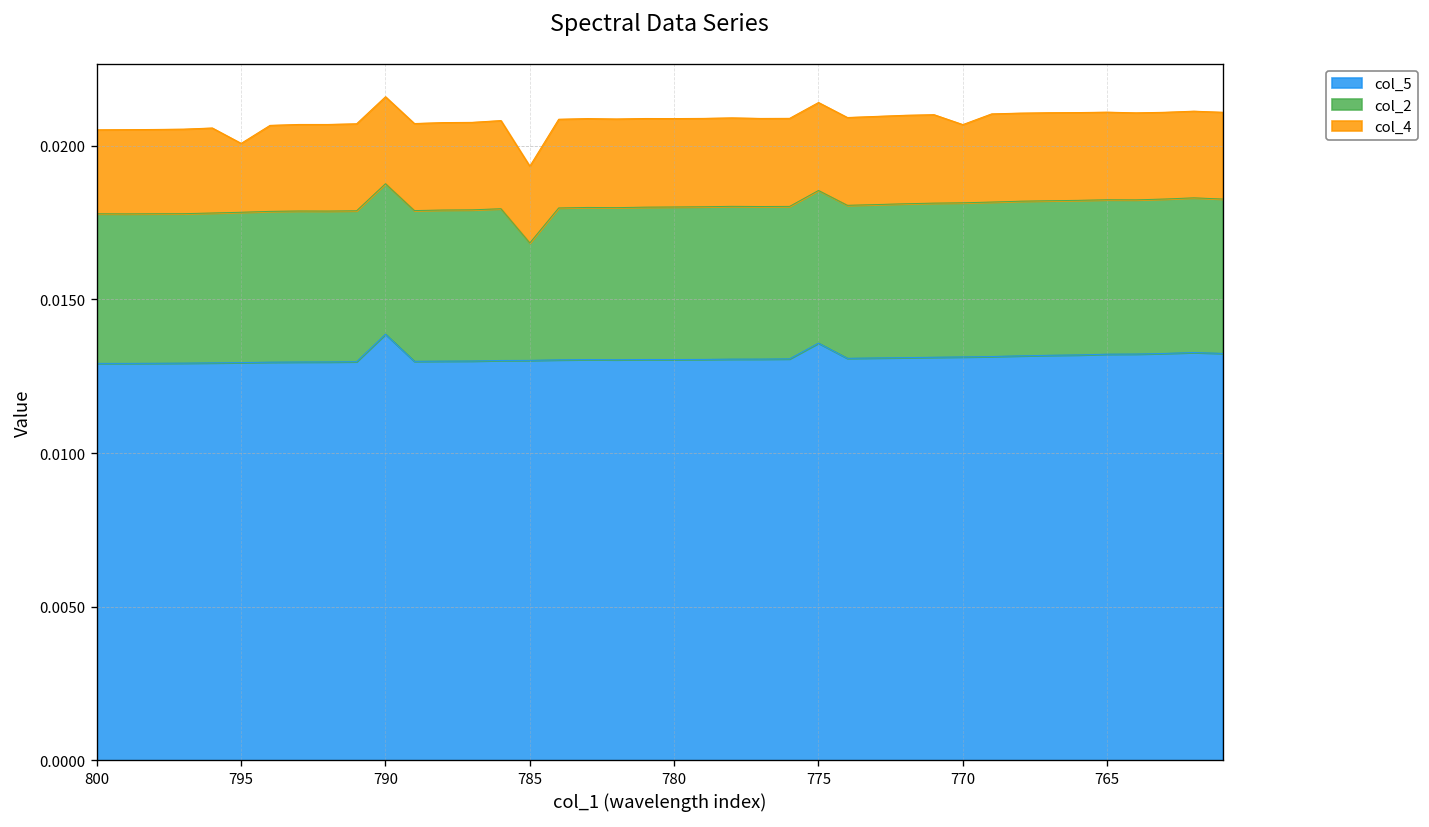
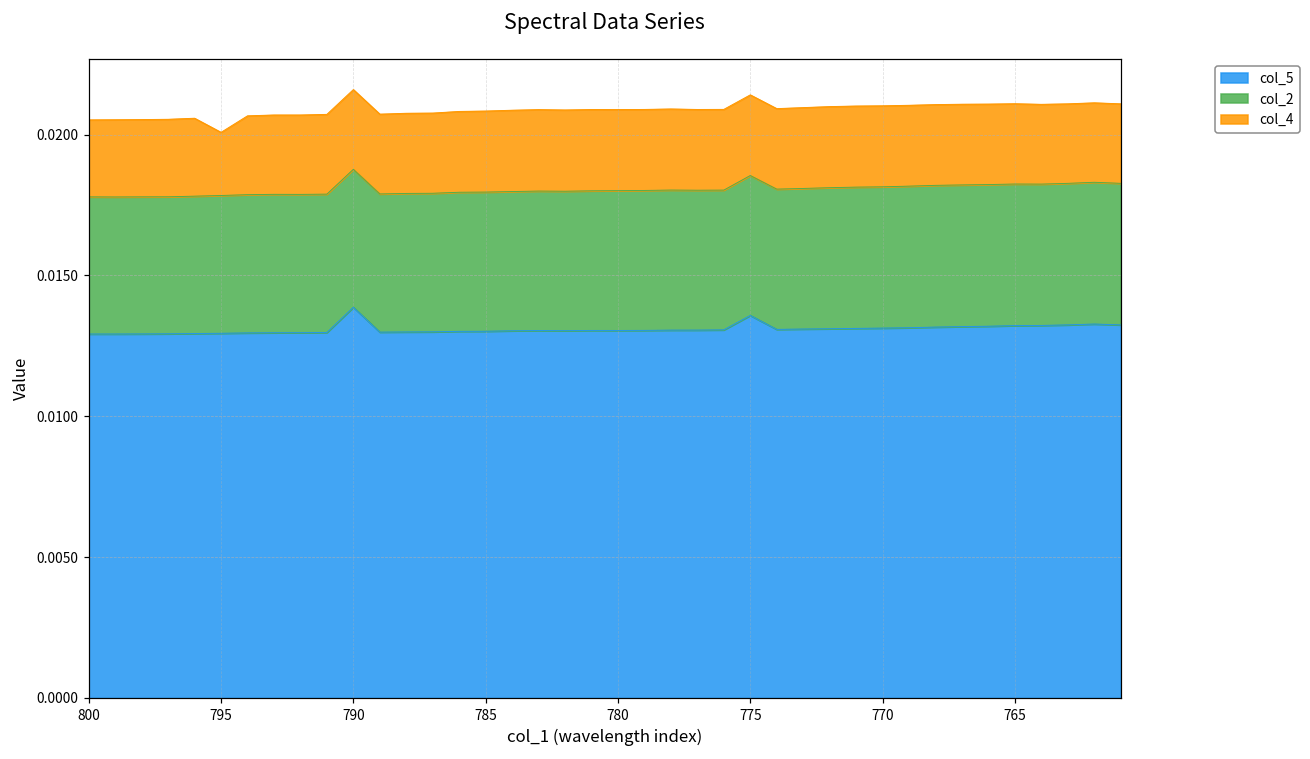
  {
    "col_5": {
      "800": 0.0129,
      "795": 0.0129,
      "790": 0.0139,
      "785": 0.0130,
      "780": 0.0130,
      "775": 0.0136,
      "770": 0.0131,
      "765": 0.0132
    },
    "col_2": {
      "800": 0.0049,
      "795": 0.0049,
      "790": 0.0049,
-     "785": 0.0038,
+     "785": 0.0049,
      "780": 0.0050,
      "775": 0.0050,
      "770": 0.0050,
      "765": 0.0050
    },
    "col_4": {
      "800": 0.0027,
      "795": 0.0022,
      "790": 0.0028,
-     "785": 0.0025,
+     "785": 0.0029,
      "780": 0.0029,
      "775": 0.0029,
-     "770": 0.0025,
+     "770": 0.0029,
      "765": 0.0029
    }
  }
